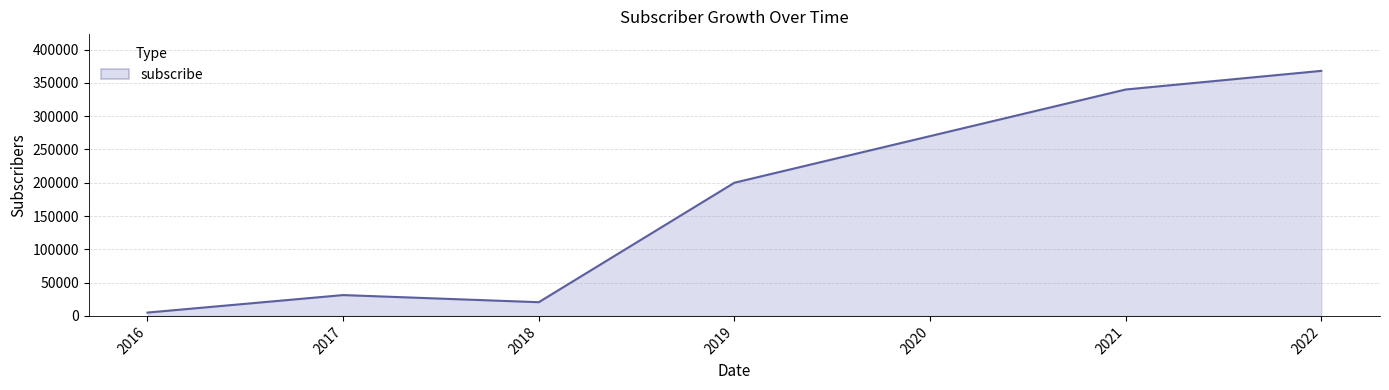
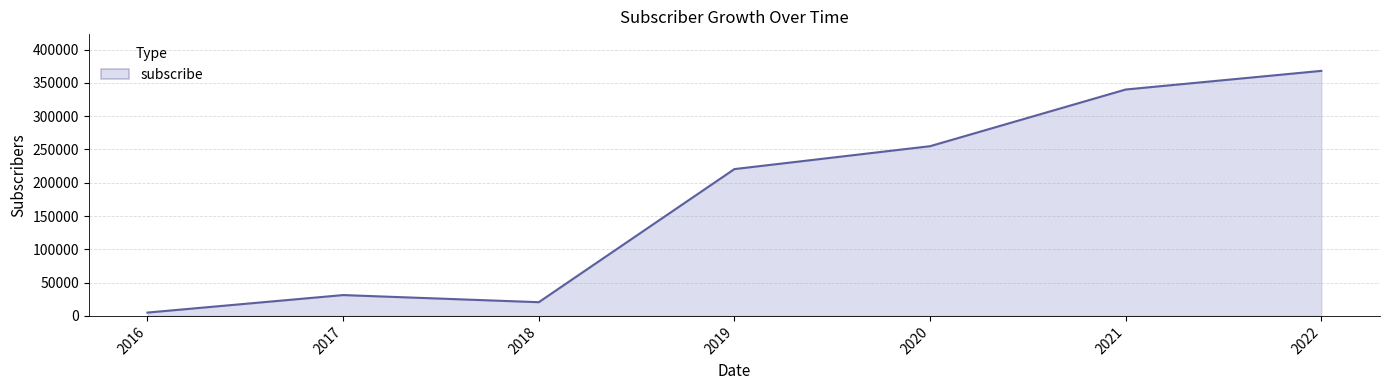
  {
    "2016": 10000,
    "2017": 30000,
    "2018": 20000,
-   "2019": 200000,
-   "2020": 270000,
+   "2019": 220000,
+   "2020": 250000,
    "2021": 340000,
    "2022": 370000
  }
